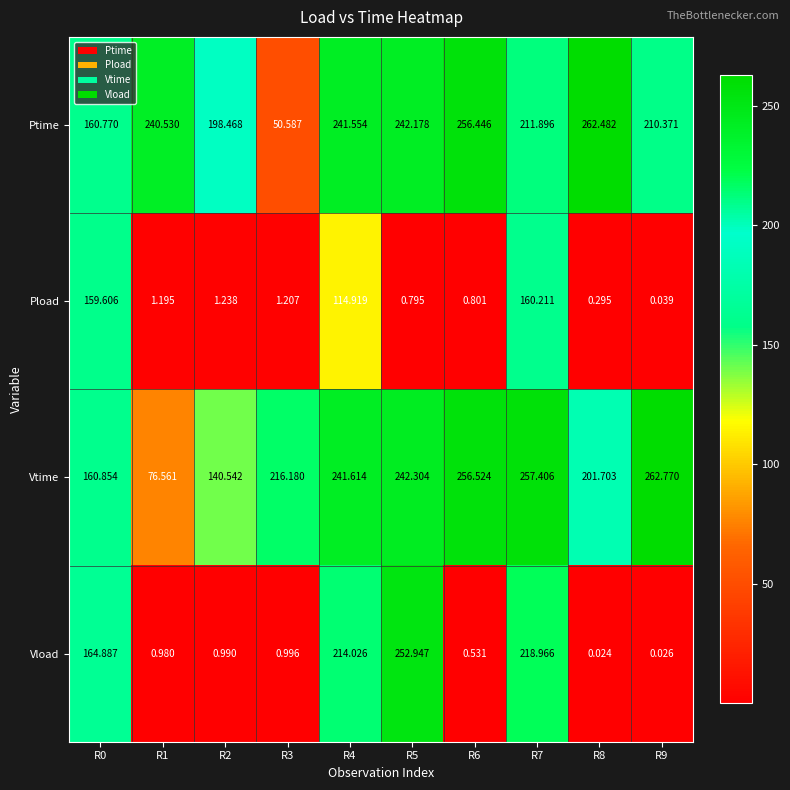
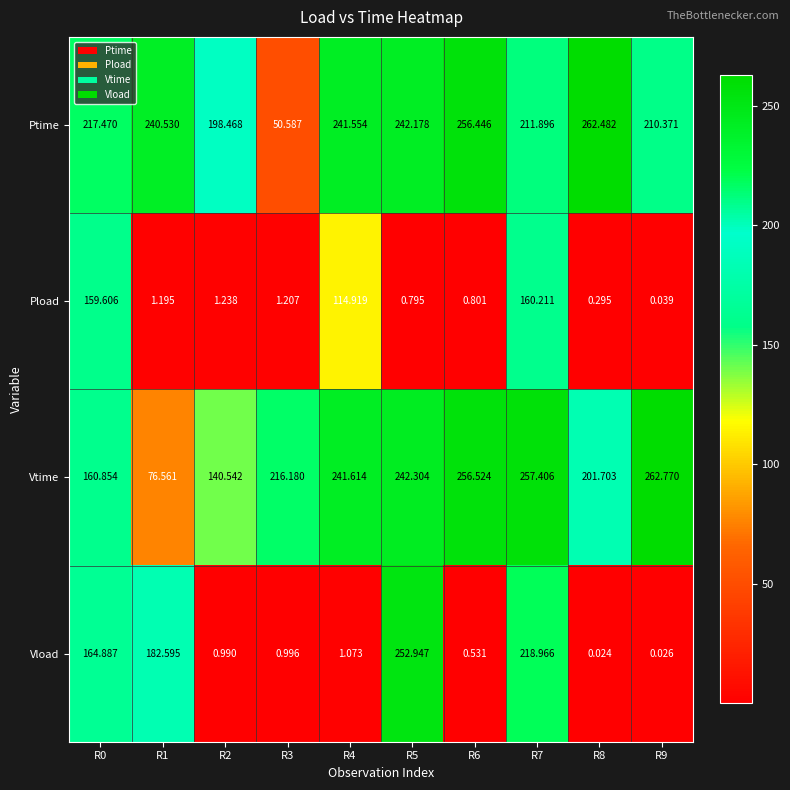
  {
    "Ptime": {
-     "R0": 160.770,
+     "R0": 217.470,
      "R1": 240.530,
      "R2": 198.468,
      "R3": 50.587,
      "R4": 241.554,
      "R5": 242.178,
      "R6": 256.446,
      "R7": 211.896,
      "R8": 262.482,
      "R9": 210.371
    },
    "Pload": {
      "R0": 159.606,
      "R1": 1.195,
      "R2": 1.238,
      "R3": 1.207,
      "R4": 114.919,
      "R5": 0.795,
      "R6": 0.801,
      "R7": 160.211,
      "R8": 0.295,
      "R9": 0.039
    },
    "Vtime": {
      "R0": 160.854,
      "R1": 76.561,
      "R2": 140.542,
      "R3": 216.180,
      "R4": 241.614,
      "R5": 242.304,
      "R6": 256.524,
      "R7": 257.406,
      "R8": 201.703,
      "R9": 262.770
    },
    "Vload": {
      "R0": 164.887,
-     "R1": 0.980,
+     "R1": 182.595,
      "R2": 0.990,
      "R3": 0.996,
-     "R4": 214.026,
+     "R4": 1.073,
      "R5": 252.947,
      "R6": 0.531,
      "R7": 218.966,
      "R8": 0.024,
      "R9": 0.026
    }
  }
